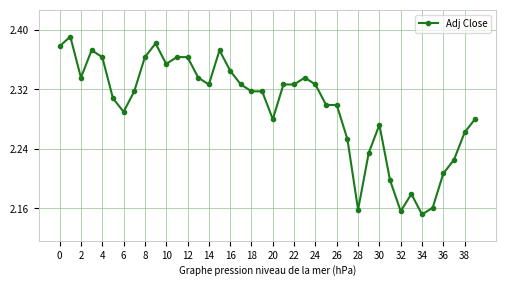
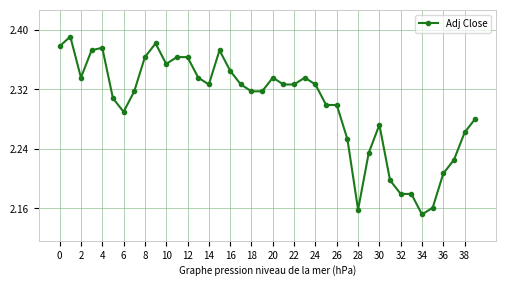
  {
    "0": 2.38,
    "2": 2.34,
-   "4": 2.36,
+   "4": 2.38,
    "6": 2.29,
    "8": 2.36,
    "10": 2.35,
    "12": 2.36,
    "14": 2.33,
    "16": 2.35,
    "18": 2.32,
-   "20": 2.28,
+   "20": 2.34,
    "22": 2.33,
    "24": 2.33,
    "26": 2.30,
    "28": 2.16,
    "30": 2.27,
-   "32": 2.16,
+   "32": 2.18,
    "34": 2.15,
    "36": 2.21,
    "38": 2.26
  }
